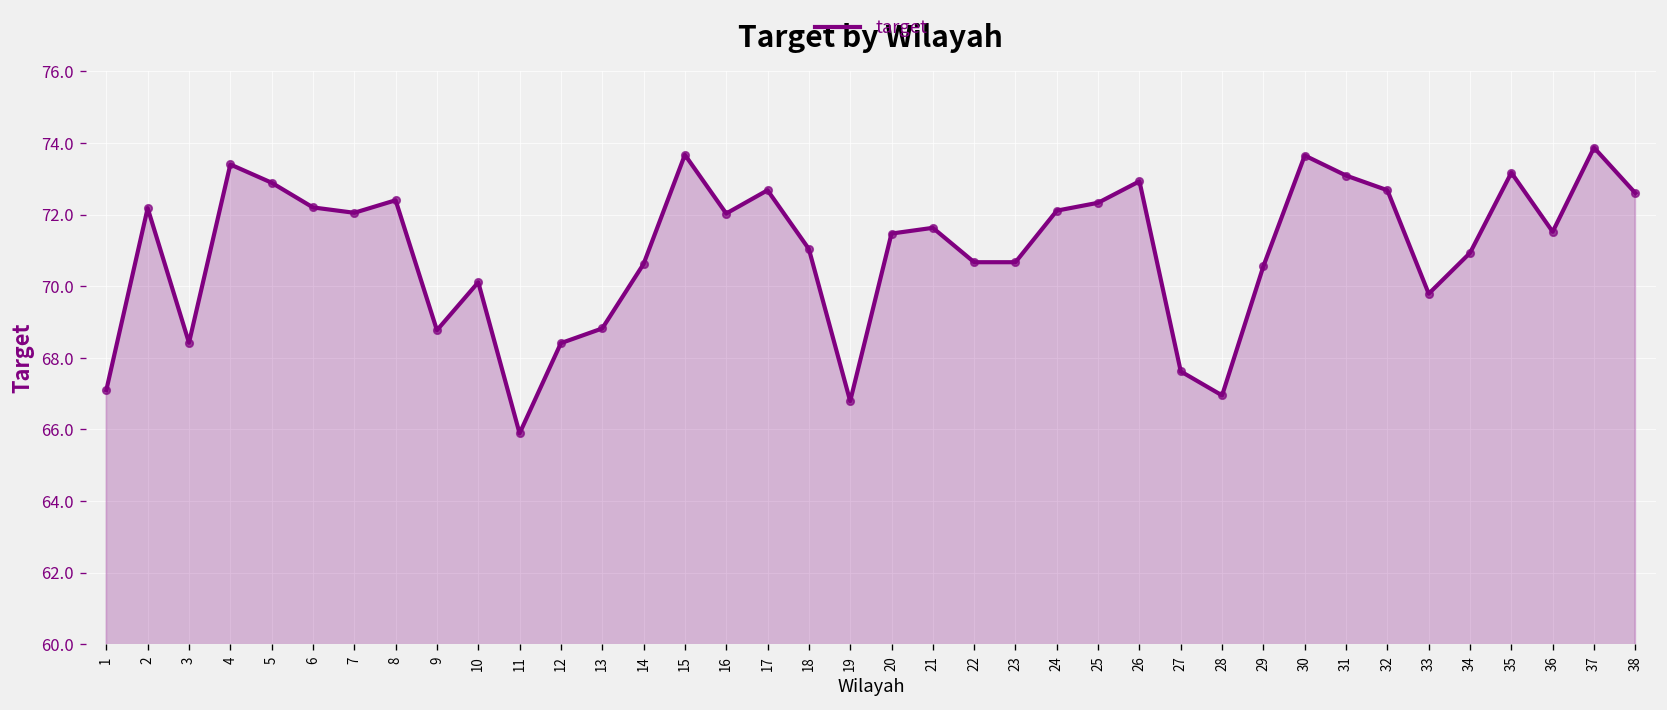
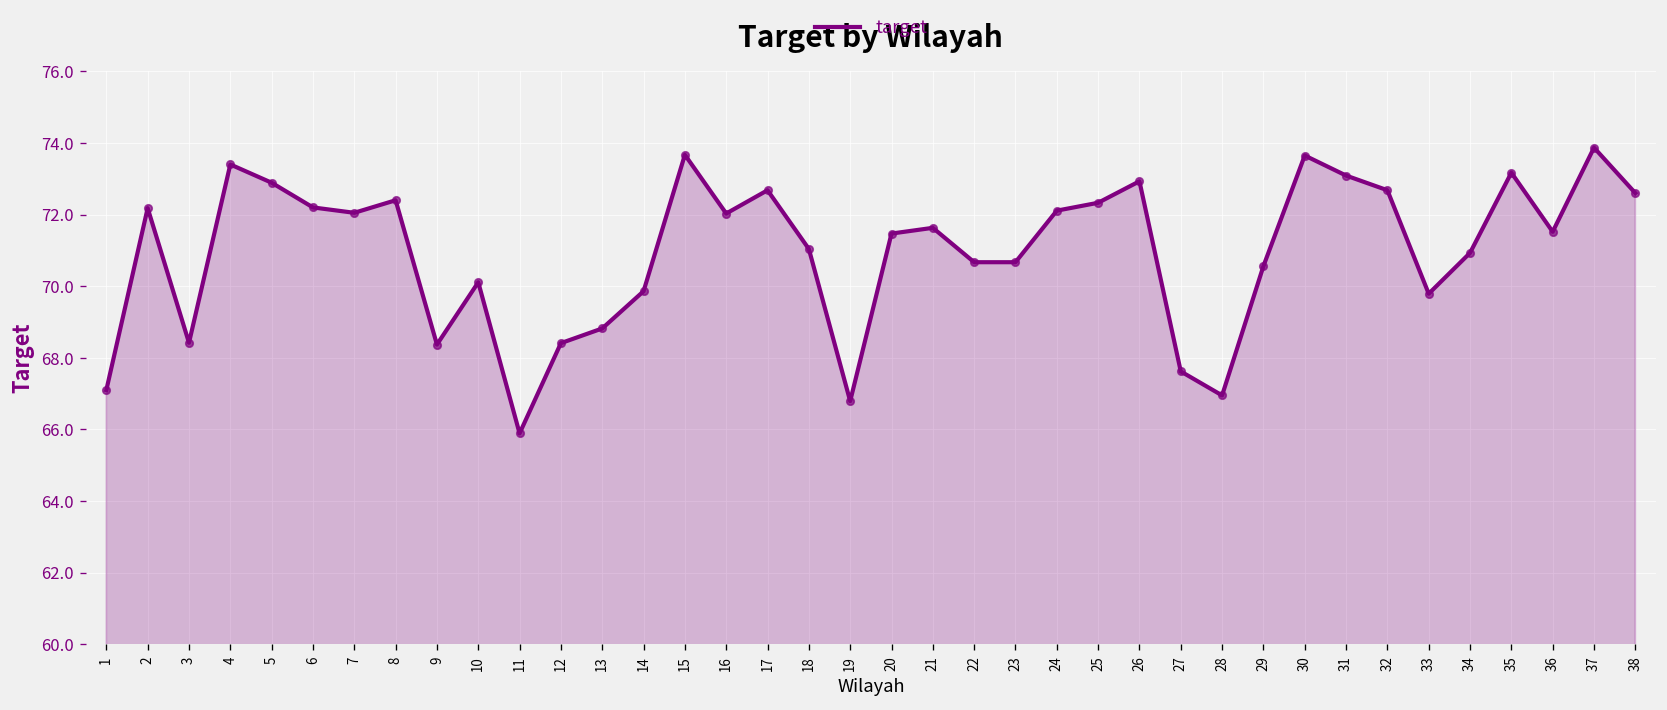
  {
    "1": 67.1,
    "2": 72.2,
    "3": 68.4,
    "4": 73.4,
    "5": 72.9,
    "6": 72.2,
    "7": 72.1,
    "8": 72.4,
-   "9": 68.8,
+   "9": 68.4,
    "10": 70.1,
    "11": 65.9,
    "12": 68.4,
    "13": 68.8,
-   "14": 70.6,
+   "14": 69.9,
    "15": 73.7,
    "16": 72.0,
    "17": 72.7,
    "18": 71.0,
    "19": 66.8,
    "20": 71.5,
    "21": 71.6,
    "22": 70.7,
    "23": 70.7,
    "24": 72.1,
    "25": 72.3,
    "26": 72.9,
    "27": 67.6,
    "28": 67.0,
    "29": 70.6,
    "30": 73.7,
    "31": 73.1,
    "32": 72.7,
    "33": 69.8,
    "34": 70.9,
    "35": 73.2,
    "36": 71.5,
    "37": 73.9,
    "38": 72.6
  }
